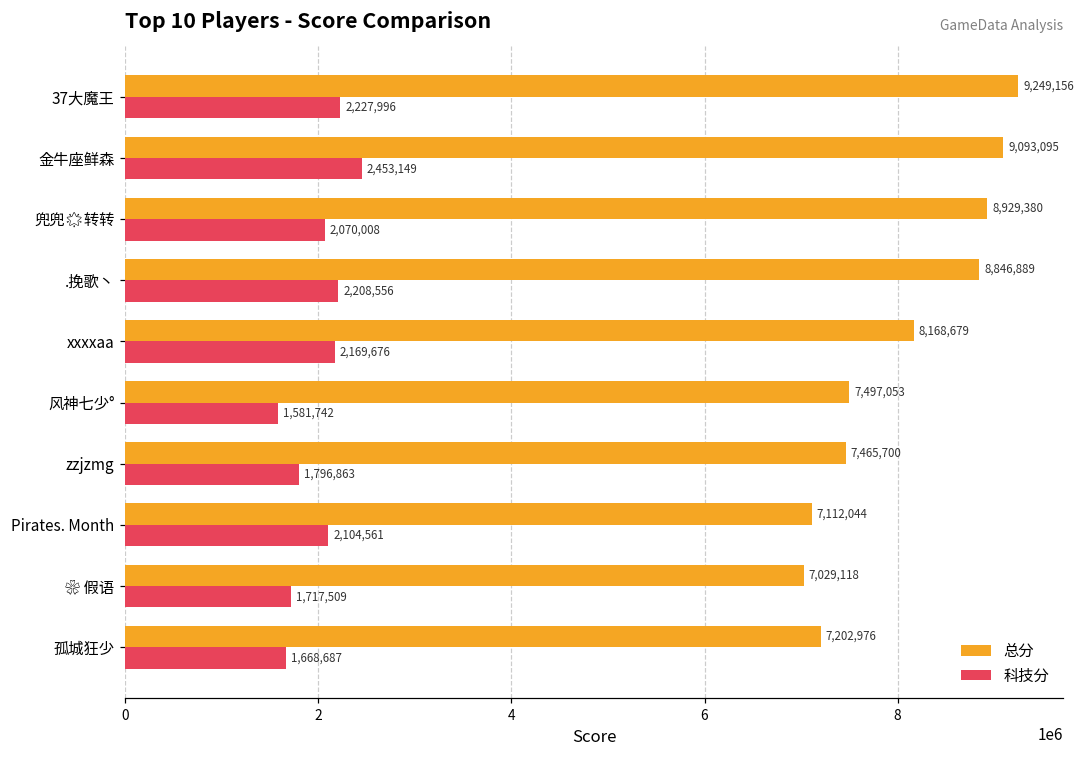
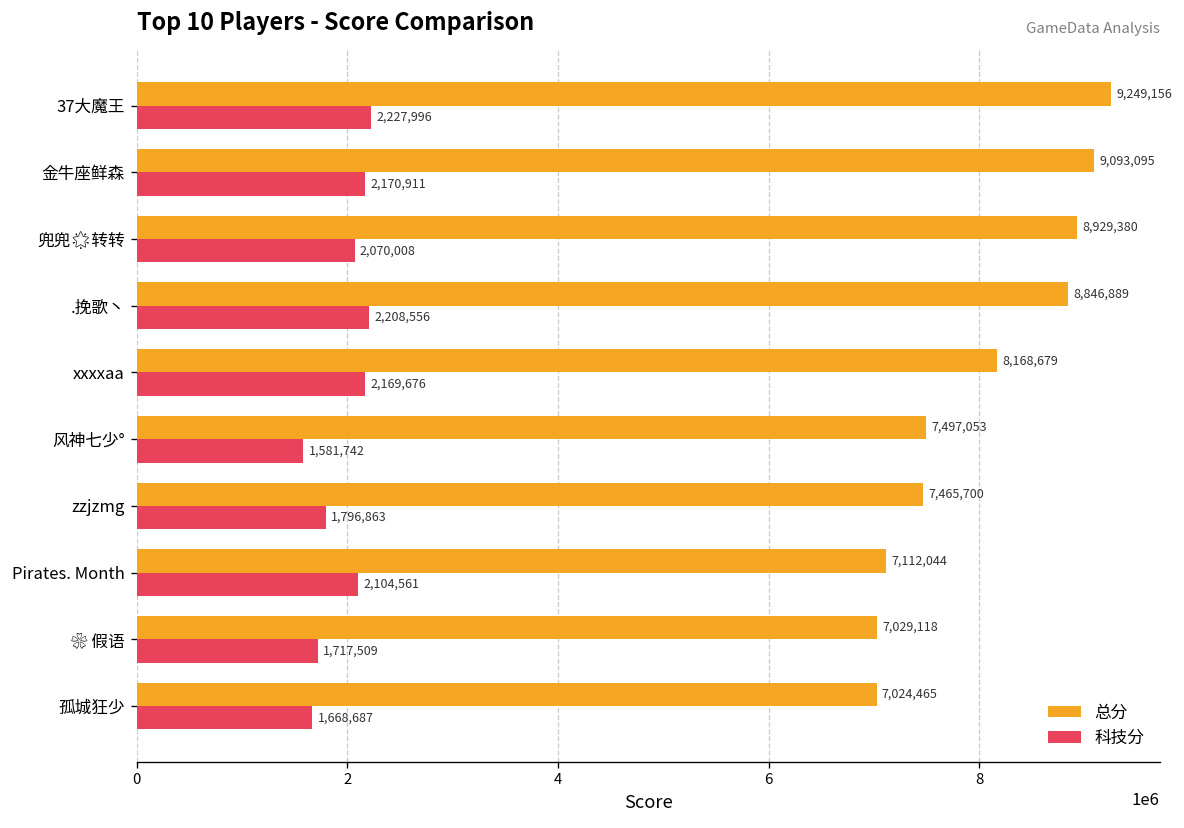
  {
    "总分": {
      "37大魔王": "9,249,156",
      "金牛座鲜森": "9,093,095",
      "兜兜🌟转转": "8,929,380",
      ".挽歌丶": "8,846,889",
      "xxxxaa": "8,168,679",
      "风神七少°": "7,497,053",
      "zzjzmg": "7,465,700",
      "Pirates. Month": "7,112,044",
      "❀ 假语": "7,029,118",
-     "孤城狂少": "7,202,976"
+     "孤城狂少": "7,024,465"
    },
    "科技分": {
      "37大魔王": "2,227,996",
-     "金牛座鲜森": "2,453,149",
+     "金牛座鲜森": "2,170,911",
      "兜兜🌟转转": "2,070,008",
      ".挽歌丶": "2,208,556",
      "xxxxaa": "2,169,676",
      "风神七少°": "1,581,742",
      "zzjzmg": "1,796,863",
      "Pirates. Month": "2,104,561",
      "❀ 假语": "1,717,509",
      "孤城狂少": "1,668,687"
    }
  }
